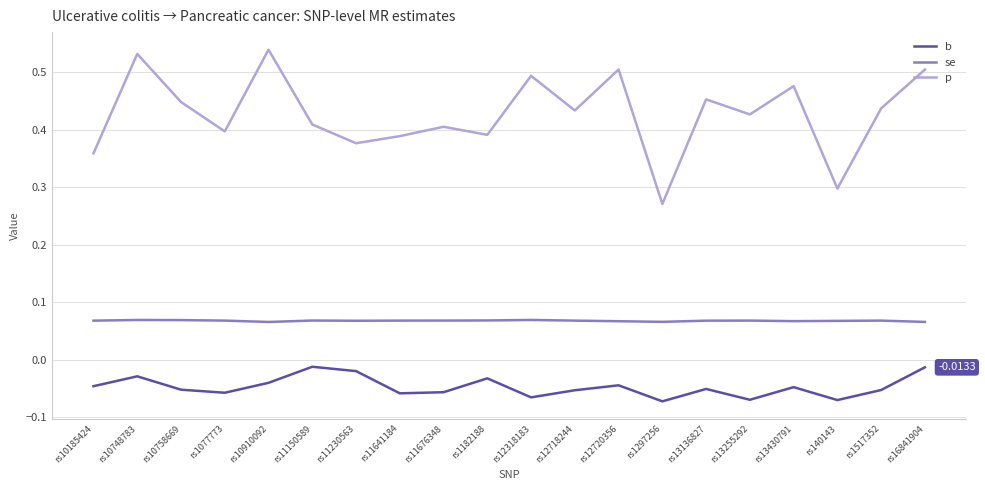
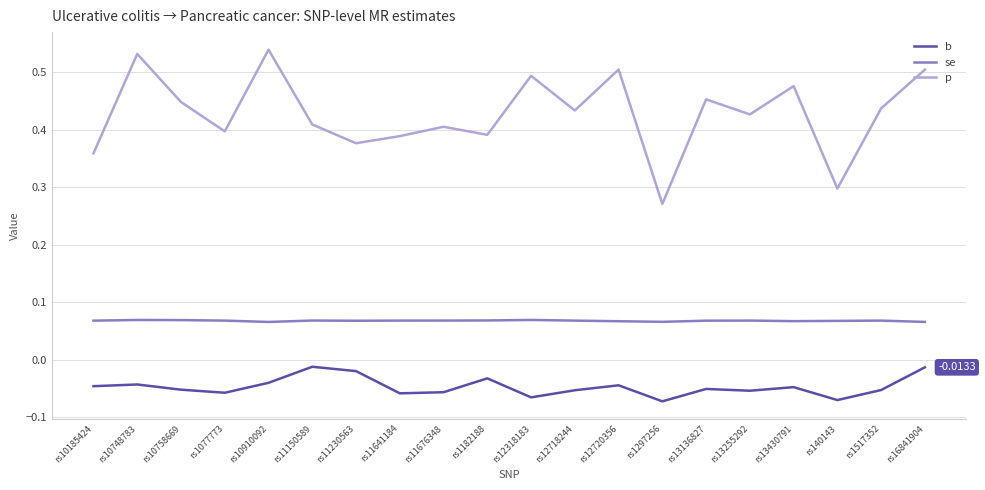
  {
    "b": {
      "rs10185424": -0.05,
-     "rs10748783": -0.03,
+     "rs10748783": -0.04,
      "rs10758669": -0.05,
      "rs1077773": -0.06,
      "rs10910092": -0.04,
      "rs11150589": -0.01,
      "rs11230563": -0.02,
      "rs11641184": -0.06,
      "rs11676348": -0.06,
      "rs1182188": -0.03,
      "rs12318183": -0.07,
      "rs12718244": -0.05,
      "rs12720356": -0.04,
      "rs1297256": -0.07,
      "rs13136827": -0.05,
-     "rs13255292": -0.07,
+     "rs13255292": -0.05,
      "rs13430791": -0.05,
      "rs140143": -0.07,
      "rs1517352": -0.05
    }
  }
